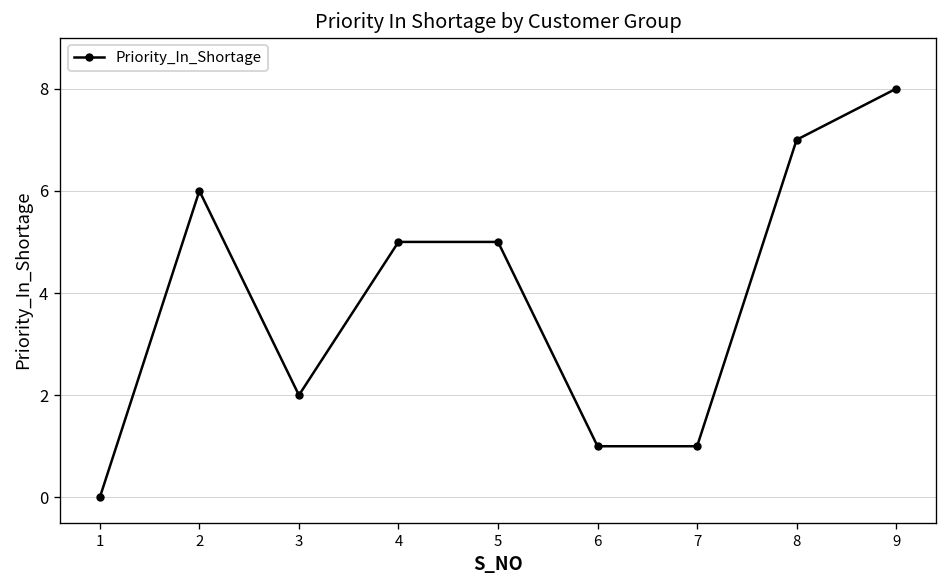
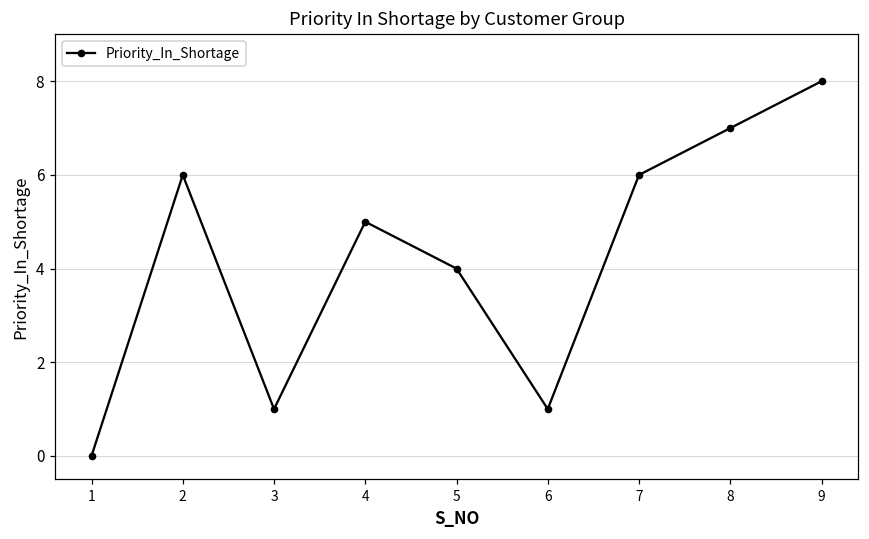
  {
    "1": 0,
    "2": 6,
-   "3": 2,
+   "3": 1,
    "4": 5,
-   "5": 5,
+   "5": 4,
    "6": 1,
-   "7": 1,
+   "7": 6,
    "8": 7,
    "9": 8
  }
